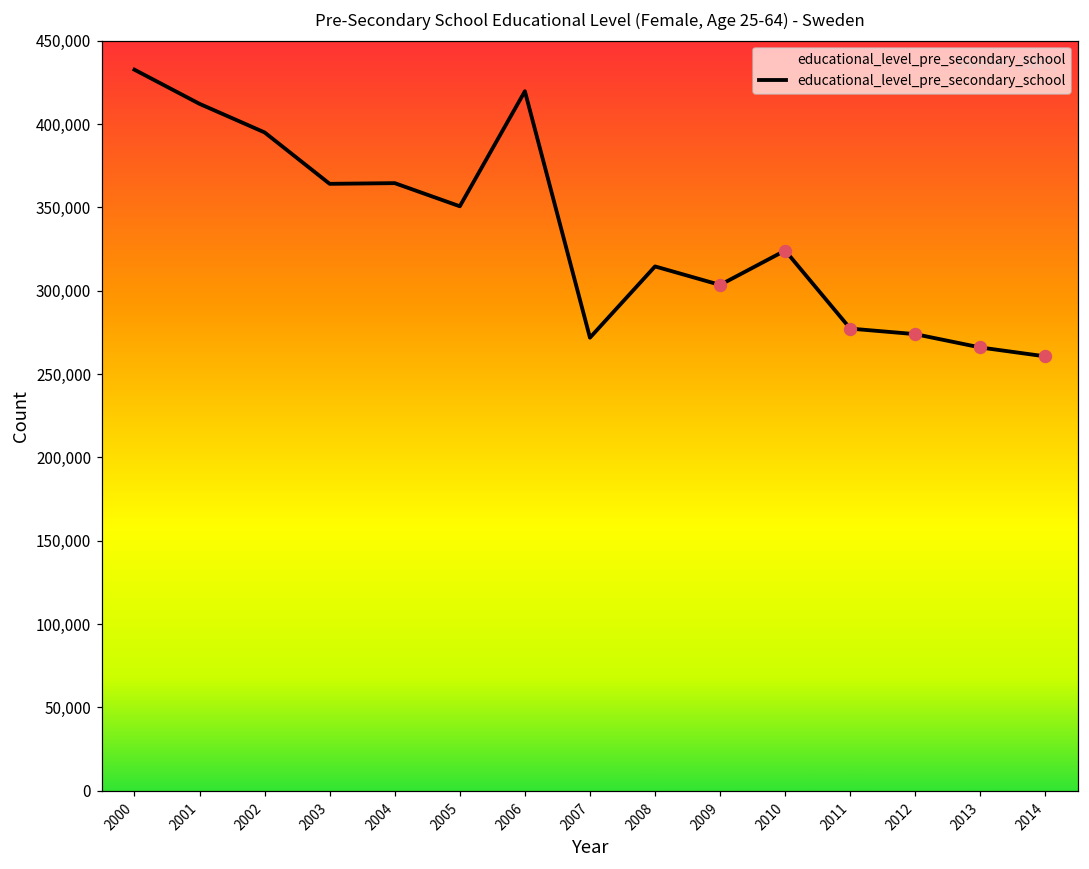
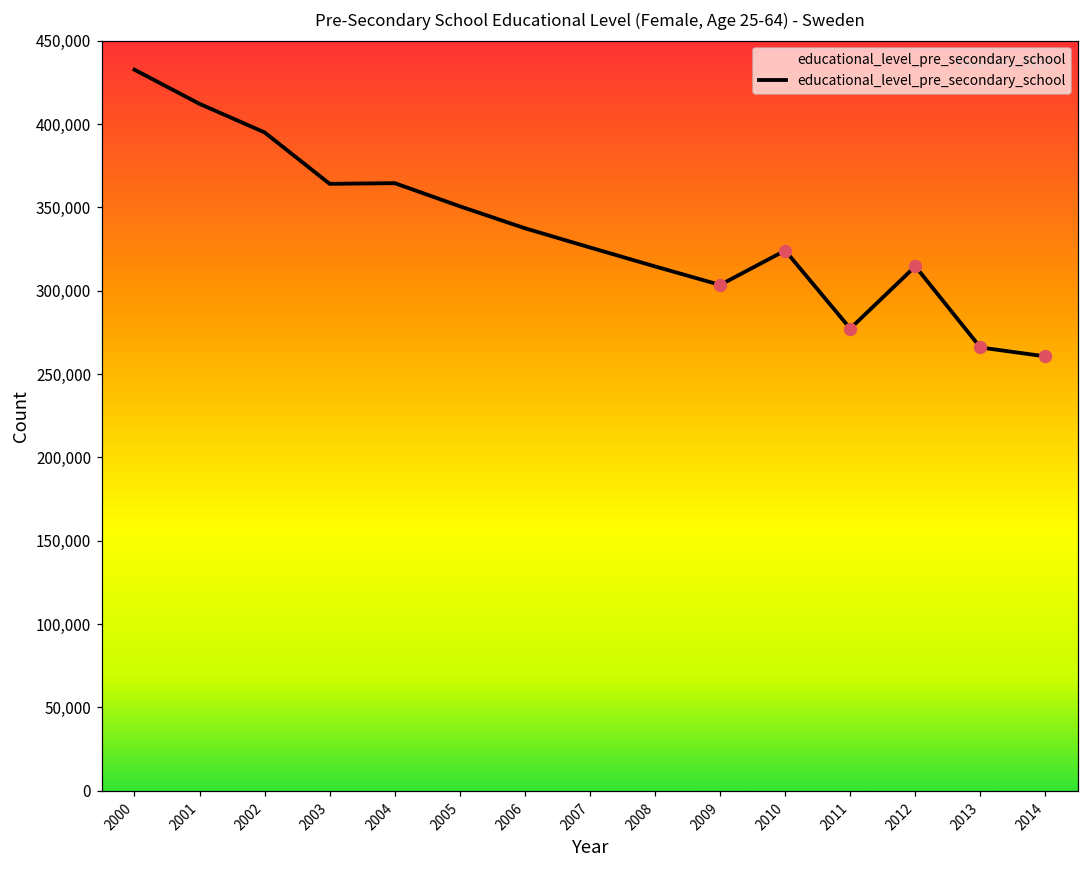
  {
    "educational_level_pre_secondary_school": {
      "2000": "433,000",
      "2001": "412,000",
      "2002": "395,000",
      "2003": "364,000",
      "2004": "365,000",
      "2005": "351,000",
-     "2006": "420,000",
-     "2007": "272,000",
+     "2006": "338,000",
+     "2007": "326,000",
      "2008": "315,000",
-     "2012": "274,000"
+     "2012": "315,000"
    }
  }
